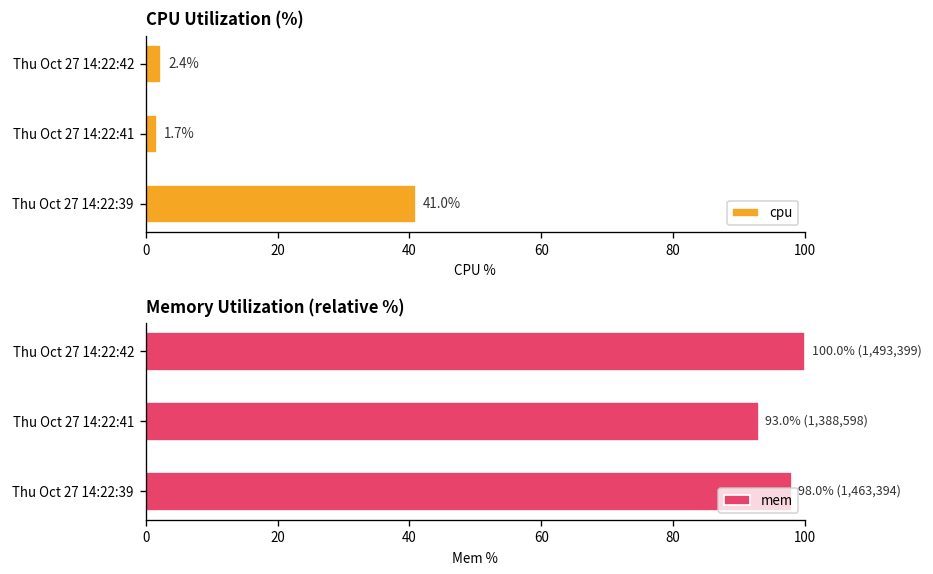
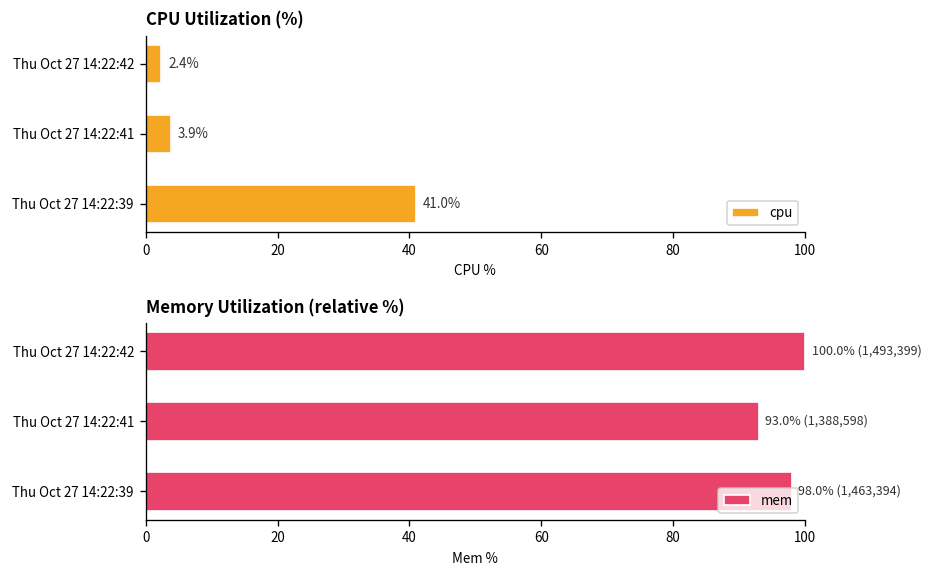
  {
    "CPU Utilization (%)": {
      "Thu Oct 27 14:22:42": "2.4%",
-     "Thu Oct 27 14:22:41": "1.7%",
+     "Thu Oct 27 14:22:41": "3.9%",
      "Thu Oct 27 14:22:39": "41.0%"
    },
    "Memory Utilization (relative %)": {
      "Thu Oct 27 14:22:42": "100.0%",
      "Thu Oct 27 14:22:41": "93.0%"
    }
  }
